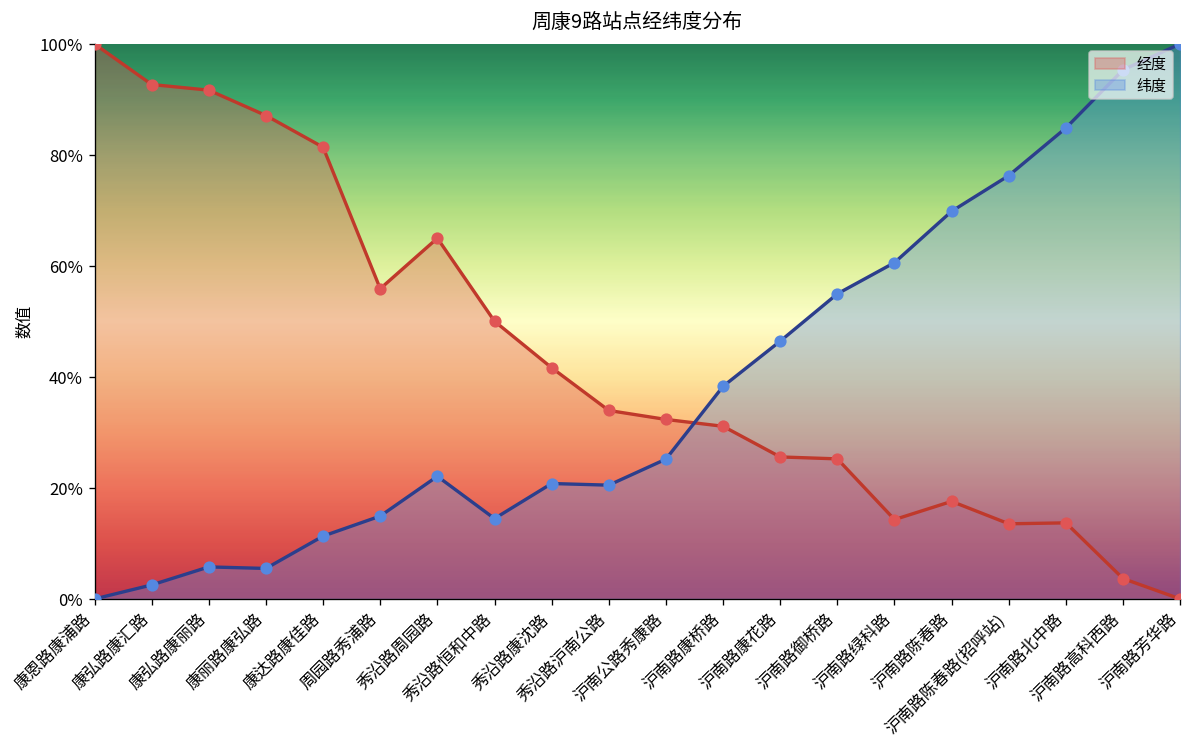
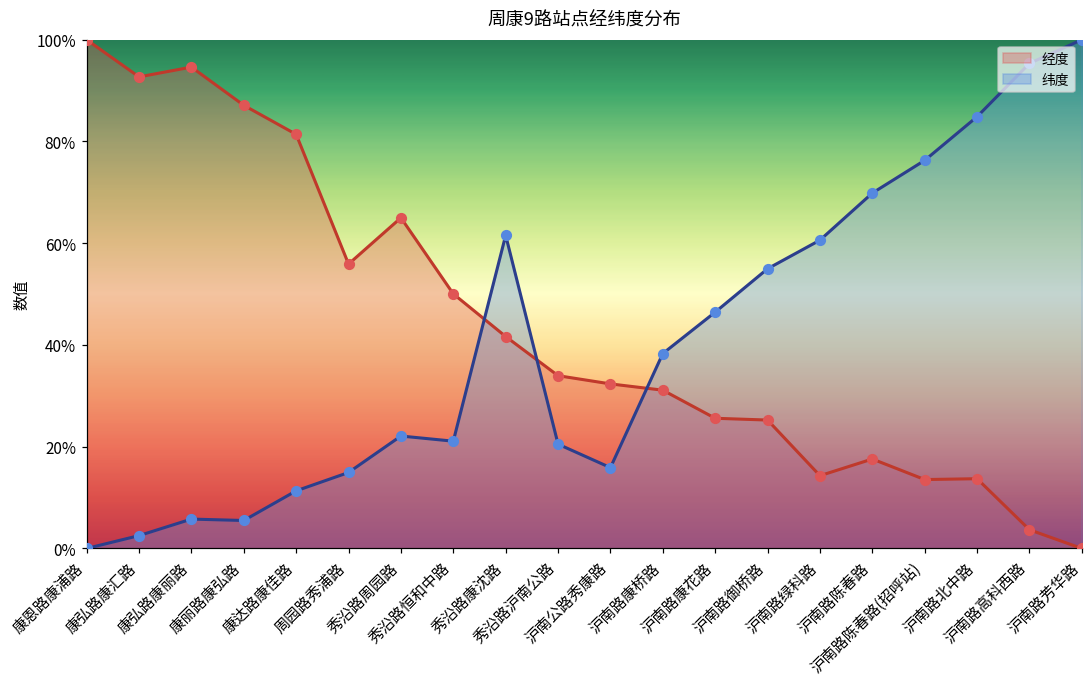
  {
    "经度": {
      "康恩路康浦路": "100%",
      "康弘路康汇路": "93%",
-     "康弘路康丽路": "92%",
+     "康弘路康丽路": "95%",
      "康丽路康弘路": "87%",
      "康达路康佳路": "81%",
      "周园路秀浦路": "56%",
      "秀沿路周园路": "65%",
      "秀沿路恒和中路": "50%",
      "秀沿路康沈路": "42%",
      "秀沿路沪南公路": "34%",
      "沪南公路秀康路": "32%",
      "沪南路康桥路": "31%",
      "沪南路康花路": "26%",
      "沪南路御桥路": "25%",
      "沪南路绿科路": "14%",
      "沪南路陈春路": "18%",
      "沪南路陈春路(招呼站)": "14%",
      "沪南路北中路": "14%",
      "沪南路高科西路": "4%",
      "沪南路芳华路": "0%"
    },
    "纬度": {
      "康恩路康浦路": "0%",
      "康弘路康汇路": "3%",
      "康弘路康丽路": "6%",
      "康丽路康弘路": "5%",
      "康达路康佳路": "11%",
      "周园路秀浦路": "15%",
      "秀沿路周园路": "22%",
-     "秀沿路恒和中路": "14%",
-     "秀沿路康沈路": "21%",
+     "秀沿路恒和中路": "21%",
+     "秀沿路康沈路": "62%",
      "秀沿路沪南公路": "21%",
-     "沪南公路秀康路": "25%",
+     "沪南公路秀康路": "16%",
      "沪南路康桥路": "38%",
      "沪南路康花路": "46%",
      "沪南路御桥路": "55%",
      "沪南路绿科路": "61%",
      "沪南路陈春路": "70%",
      "沪南路陈春路(招呼站)": "76%",
      "沪南路北中路": "85%",
      "沪南路芳华路": "100%"
    }
  }
